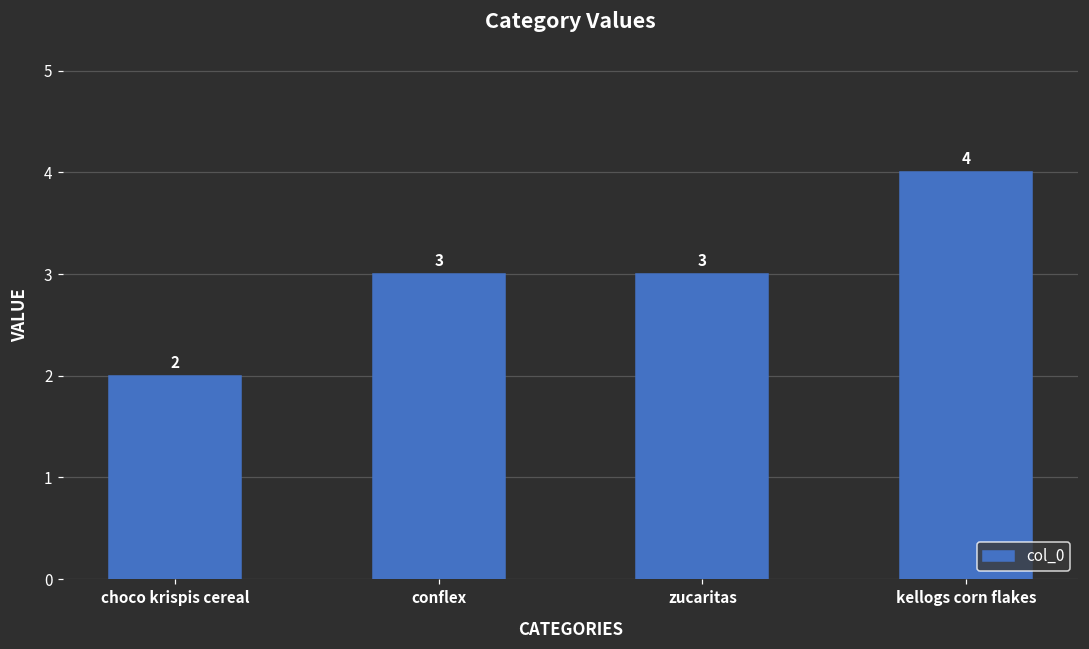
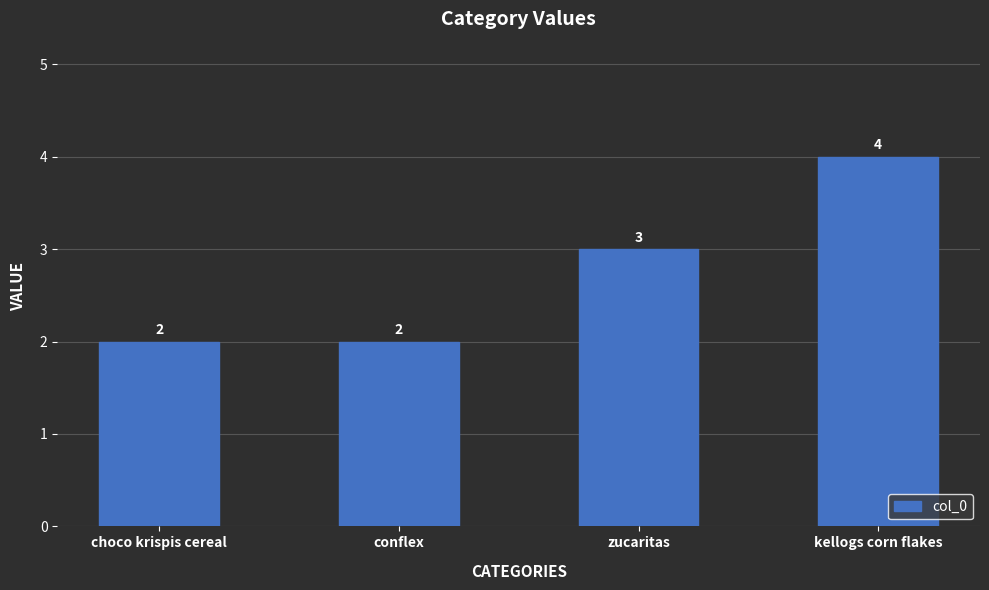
  {
    "choco krispis cereal": 2,
-   "conflex": 3,
+   "conflex": 2,
    "zucaritas": 3,
    "kellogs corn flakes": 4
  }
